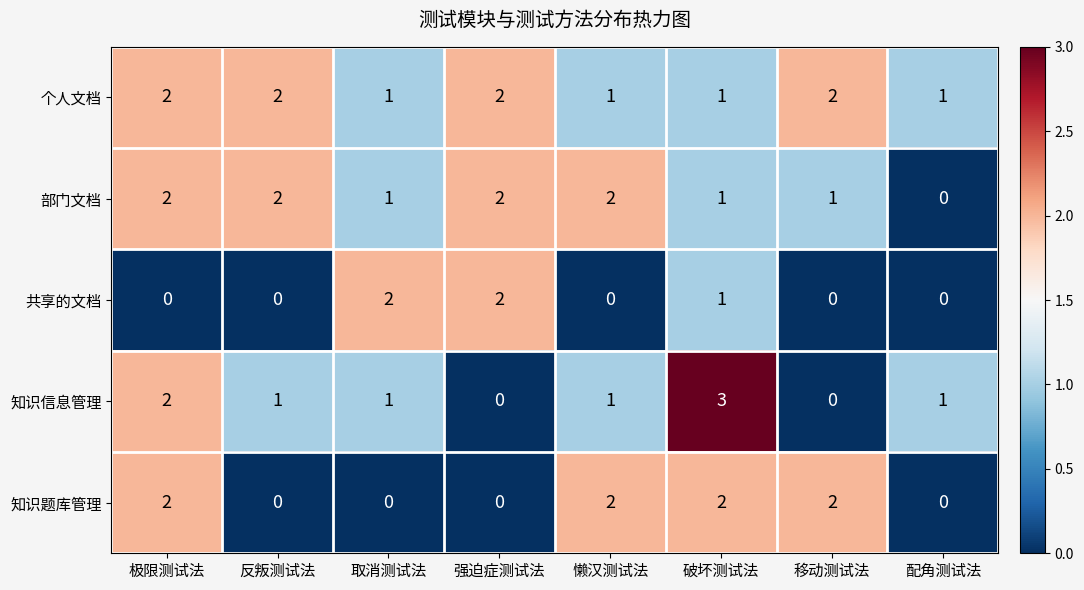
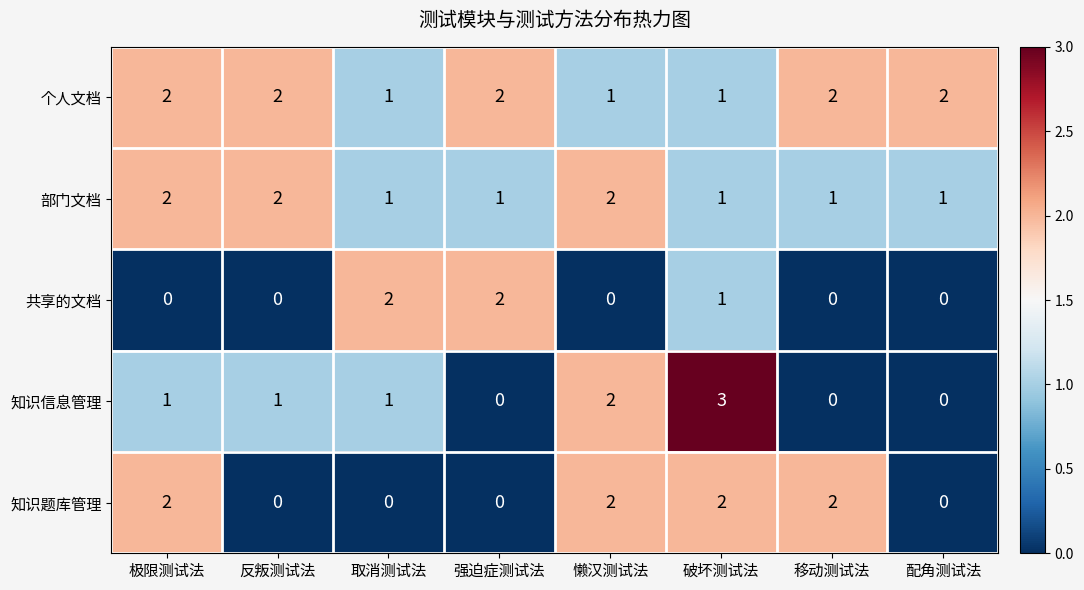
  {
    "个人文档": {
      "极限测试法": 2,
      "反叛测试法": 2,
      "取消测试法": 1,
      "强迫症测试法": 2,
      "懒汉测试法": 1,
      "破坏测试法": 1,
      "移动测试法": 2,
-     "配角测试法": 1
+     "配角测试法": 2
    },
    "部门文档": {
      "极限测试法": 2,
      "反叛测试法": 2,
      "取消测试法": 1,
-     "强迫症测试法": 2,
+     "强迫症测试法": 1,
      "懒汉测试法": 2,
      "破坏测试法": 1,
      "移动测试法": 1,
-     "配角测试法": 0
+     "配角测试法": 1
    },
    "共享的文档": {
      "极限测试法": 0,
      "反叛测试法": 0,
      "取消测试法": 2,
      "强迫症测试法": 2,
      "懒汉测试法": 0,
      "破坏测试法": 1,
      "移动测试法": 0,
      "配角测试法": 0
    },
    "知识信息管理": {
-     "极限测试法": 2,
+     "极限测试法": 1,
      "反叛测试法": 1,
      "取消测试法": 1,
      "强迫症测试法": 0,
-     "懒汉测试法": 1,
+     "懒汉测试法": 2,
      "破坏测试法": 3,
      "移动测试法": 0,
-     "配角测试法": 1
+     "配角测试法": 0
    },
    "知识题库管理": {
      "极限测试法": 2,
      "反叛测试法": 0,
      "取消测试法": 0,
      "强迫症测试法": 0,
      "懒汉测试法": 2,
      "破坏测试法": 2,
      "移动测试法": 2,
      "配角测试法": 0
    }
  }
